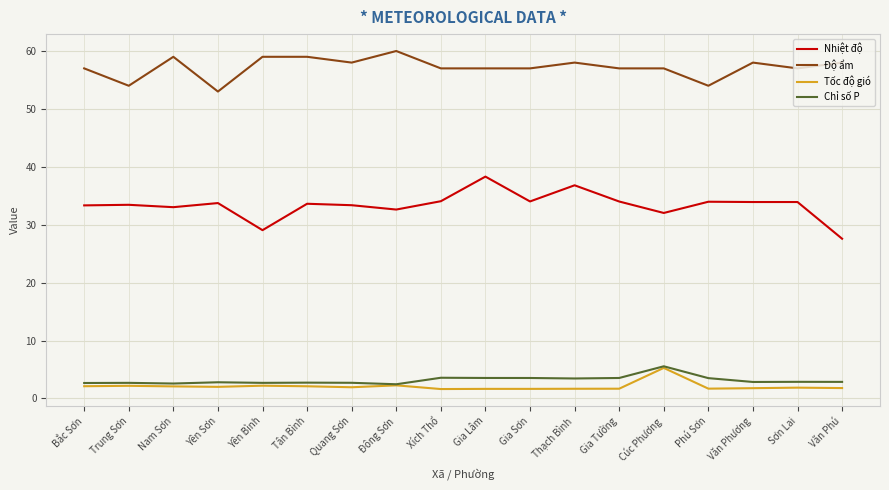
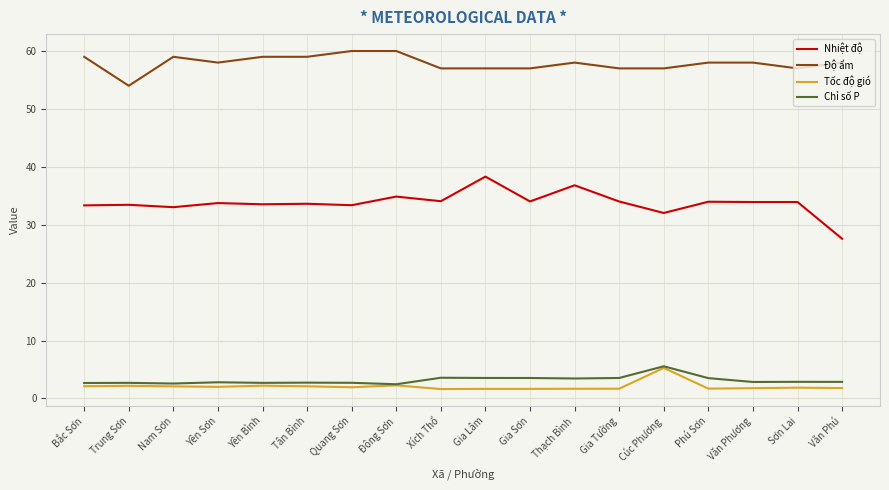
  {
    "Nhiệt độ": {
      "Bắc Sơn": 33,
      "Trung Sơn": 33,
      "Nam Sơn": 33,
      "Yên Sơn": 34,
-     "Yên Bình": 29,
+     "Yên Bình": 34,
      "Tân Bình": 34,
      "Quang Sơn": 33,
-     "Đông Sơn": 33,
+     "Đông Sơn": 35,
      "Xích Thổ": 34,
      "Gia Lâm": 38,
      "Gia Sơn": 34,
      "Thạch Bình": 37,
      "Gia Tường": 34,
      "Cúc Phương": 32,
      "Phú Sơn": 34,
      "Văn Phương": 34,
      "Sơn Lai": 34,
      "Văn Phú": 28
    },
    "Độ ẩm": {
-     "Bắc Sơn": 57,
+     "Bắc Sơn": 59,
      "Trung Sơn": 54,
      "Nam Sơn": 59,
-     "Yên Sơn": 53,
+     "Yên Sơn": 58,
      "Yên Bình": 59,
      "Tân Bình": 59,
-     "Quang Sơn": 58,
+     "Quang Sơn": 60,
      "Đông Sơn": 60,
      "Xích Thổ": 57,
      "Gia Lâm": 57,
      "Gia Sơn": 57,
      "Thạch Bình": 58,
      "Gia Tường": 57,
      "Cúc Phương": 57,
-     "Phú Sơn": 54,
+     "Phú Sơn": 58,
      "Văn Phương": 58
    },
    "Tốc độ gió": {
      "Bắc Sơn": 2,
      "Trung Sơn": 2,
      "Nam Sơn": 2,
      "Yên Sơn": 2,
      "Yên Bình": 2,
      "Tân Bình": 2,
      "Quang Sơn": 2,
      "Xích Thổ": 2,
      "Gia Lâm": 2,
      "Gia Sơn": 2,
      "Thạch Bình": 2,
      "Gia Tường": 2,
      "Phú Sơn": 2,
      "Văn Phương": 2,
      "Sơn Lai": 2,
      "Văn Phú": 2
    },
    "Chỉ số P": {
      "Bắc Sơn": 3,
      "Trung Sơn": 3,
      "Nam Sơn": 3,
      "Yên Sơn": 3,
      "Yên Bình": 3,
      "Tân Bình": 3,
      "Quang Sơn": 3,
      "Xích Thổ": 4,
      "Gia Lâm": 4,
      "Gia Sơn": 4,
      "Thạch Bình": 3,
      "Gia Tường": 4,
      "Phú Sơn": 4,
      "Văn Phương": 3,
      "Sơn Lai": 3,
      "Văn Phú": 3
    }
  }
